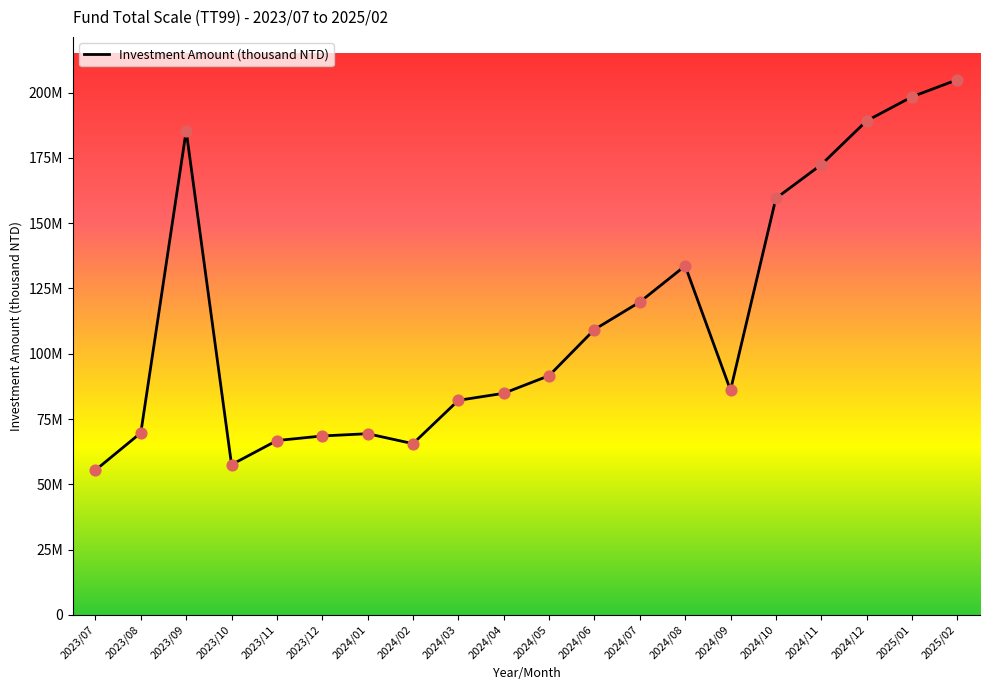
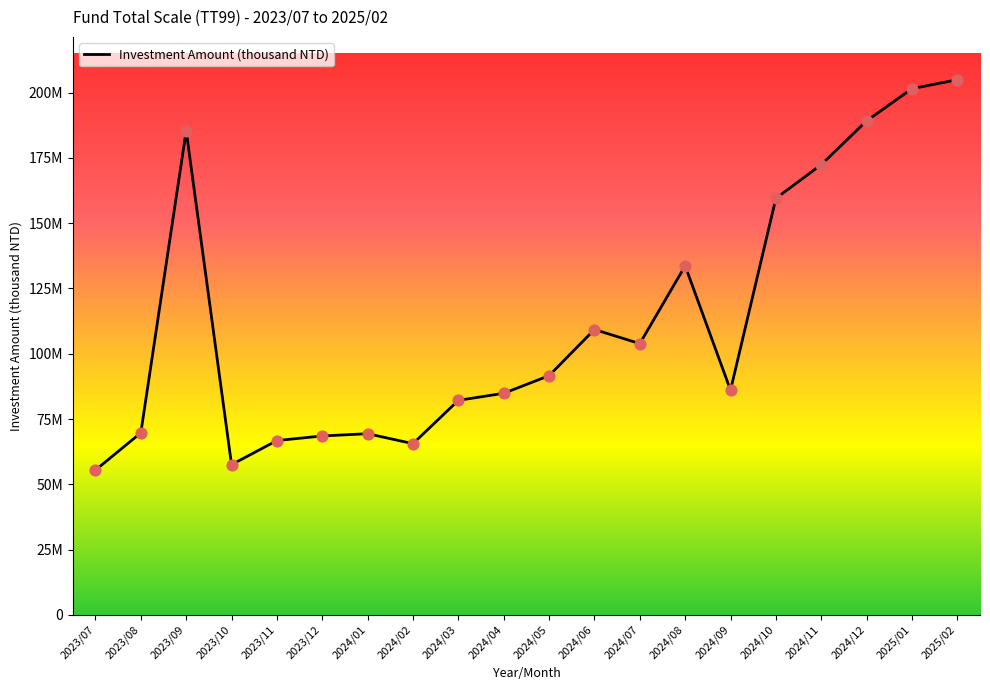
  {
    "2023/07": 55000000,
    "2023/08": 70000000,
    "2023/09": 185000000,
    "2023/10": 58000000,
    "2023/11": 67000000,
    "2023/12": 69000000,
    "2024/01": 69000000,
    "2024/02": 66000000,
    "2024/03": 82000000,
    "2024/04": 85000000,
    "2024/05": 92000000,
    "2024/06": 109000000,
-   "2024/07": 120000000,
+   "2024/07": 104000000,
    "2024/08": 134000000,
    "2024/09": 86000000,
    "2024/10": 159000000,
    "2024/11": 172000000,
    "2024/12": 189000000,
-   "2025/01": 198000000,
+   "2025/01": 202000000,
    "2025/02": 205000000
  }
